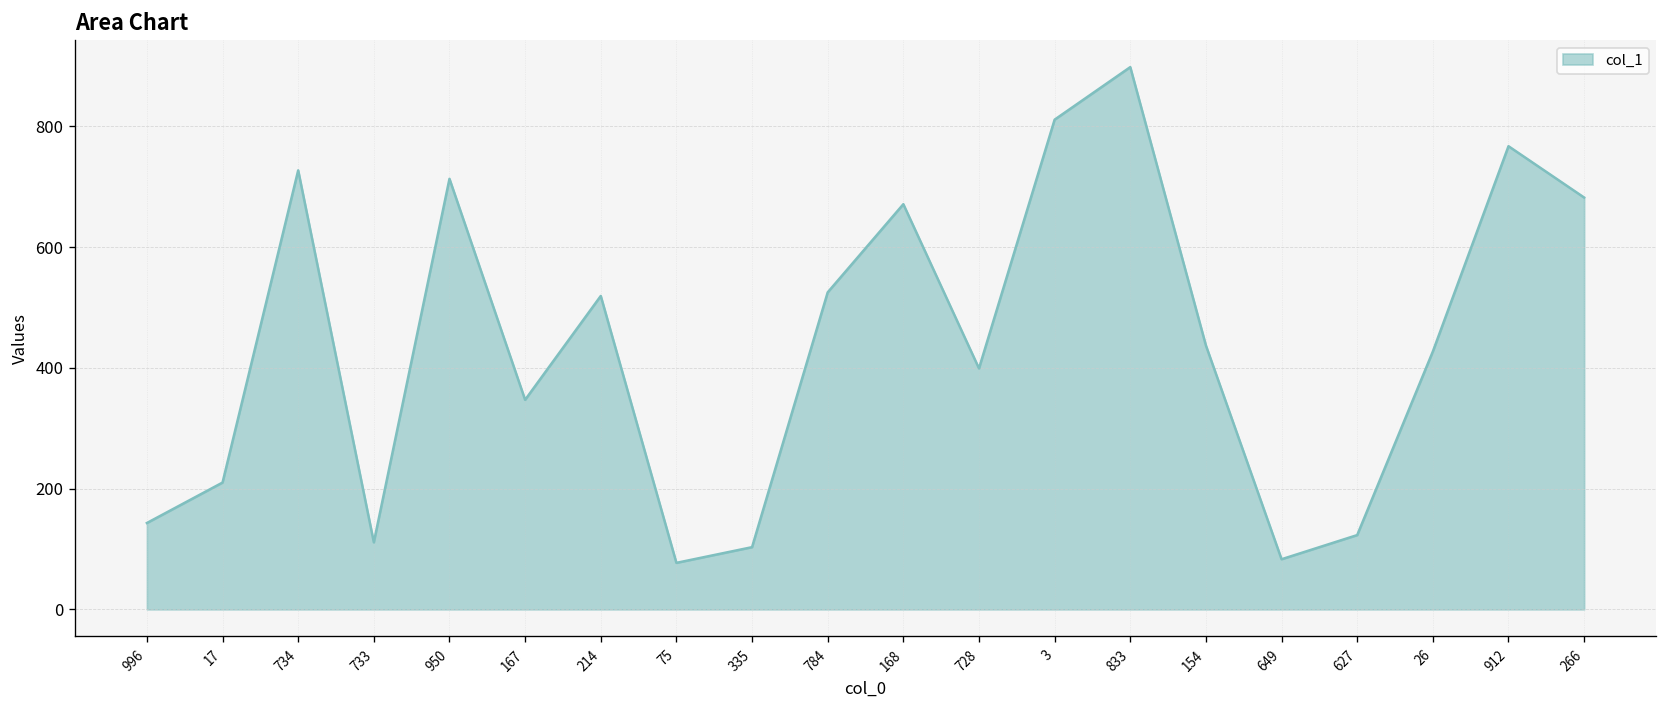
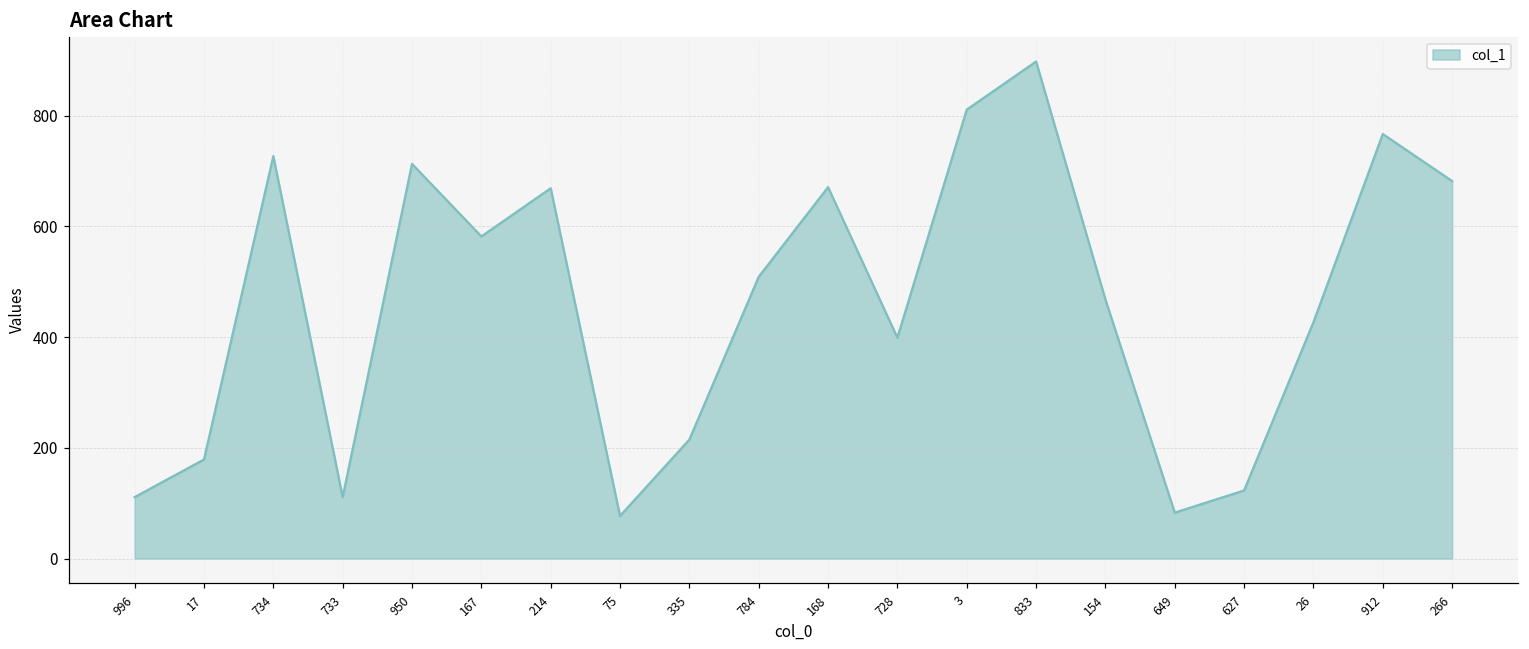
  {
-   "996": 140,
-   "17": 210,
+   "996": 110,
+   "17": 180,
    "734": 730,
    "733": 110,
    "950": 710,
-   "167": 350,
-   "214": 520,
+   "167": 580,
+   "214": 670,
    "75": 80,
-   "335": 100,
-   "784": 530,
+   "335": 220,
+   "784": 510,
    "168": 670,
    "728": 400,
    "3": 810,
    "833": 900,
-   "154": 440,
+   "154": 470,
    "649": 80,
    "627": 120,
    "26": 430,
    "912": 770,
    "266": 680
  }
